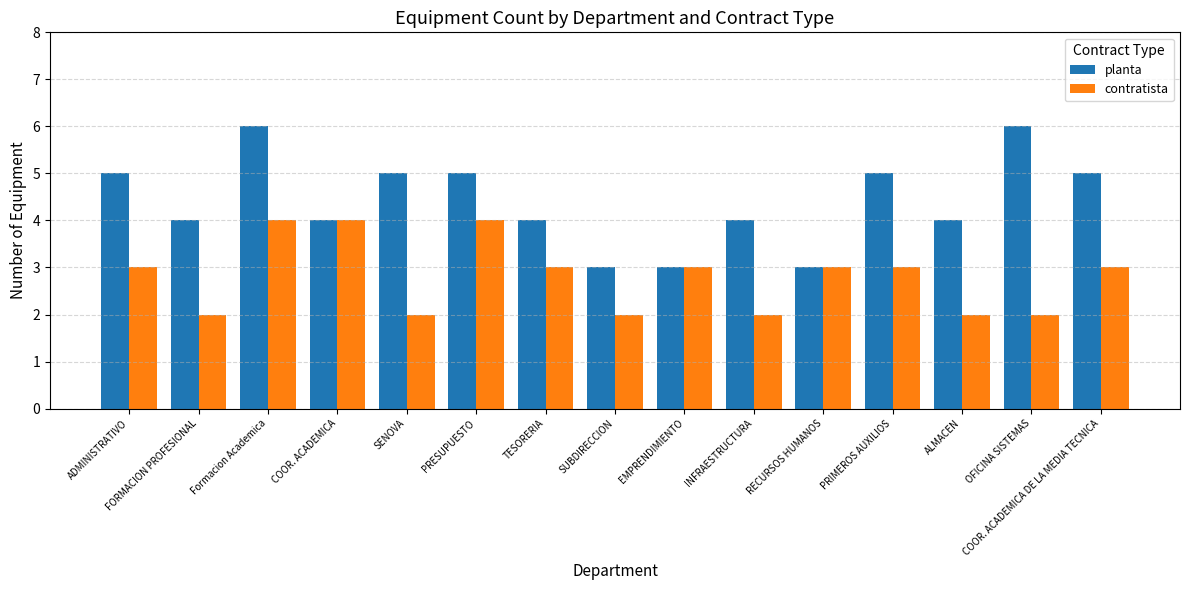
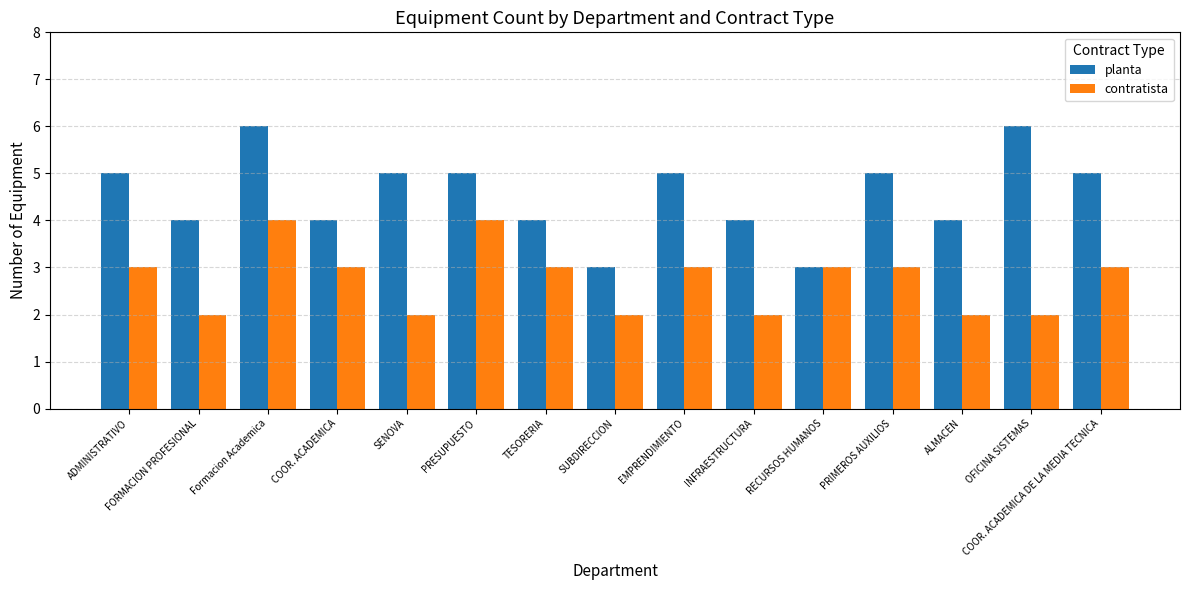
  {
    "planta": {
      "ADMINISTRATIVO": 5,
      "FORMACION PROFESIONAL": 4,
      "Formacion Academica": 6,
      "COOR. ACADEMICA": 4,
      "SENOVA": 5,
      "PRESUPUESTO": 5,
      "TESORERIA": 4,
      "SUBDIRECCION": 3,
-     "EMPRENDIMIENTO": 3,
+     "EMPRENDIMIENTO": 5,
      "INFRAESTRUCTURA": 4,
      "RECURSOS HUMANOS": 3,
      "PRIMEROS AUXILIOS": 5,
      "ALMACEN": 4,
      "OFICINA SISTEMAS": 6,
      "COOR. ACADEMICA DE LA MEDIA TECNICA": 5
    },
    "contratista": {
      "ADMINISTRATIVO": 3,
      "FORMACION PROFESIONAL": 2,
      "Formacion Academica": 4,
-     "COOR. ACADEMICA": 4,
+     "COOR. ACADEMICA": 3,
      "SENOVA": 2,
      "PRESUPUESTO": 4,
      "TESORERIA": 3,
      "SUBDIRECCION": 2,
      "EMPRENDIMIENTO": 3,
      "INFRAESTRUCTURA": 2,
      "RECURSOS HUMANOS": 3,
      "PRIMEROS AUXILIOS": 3,
      "ALMACEN": 2,
      "OFICINA SISTEMAS": 2,
      "COOR. ACADEMICA DE LA MEDIA TECNICA": 3
    }
  }
